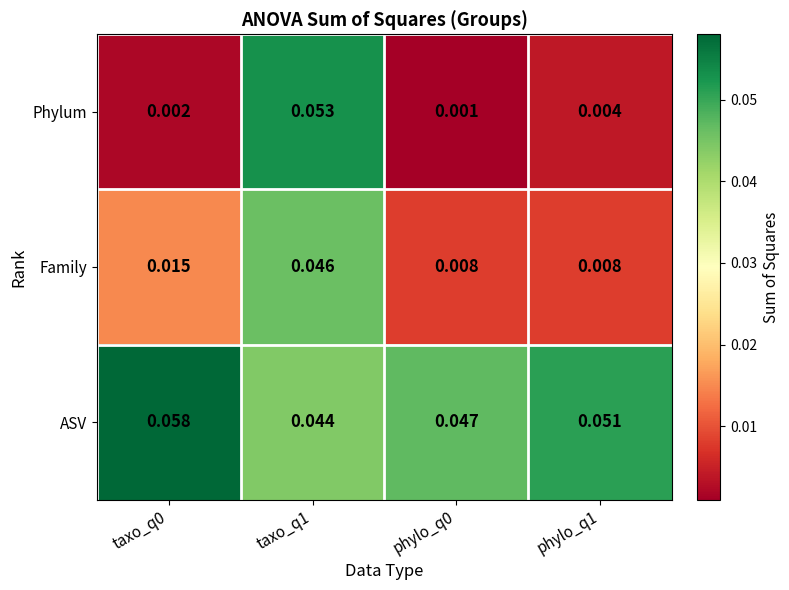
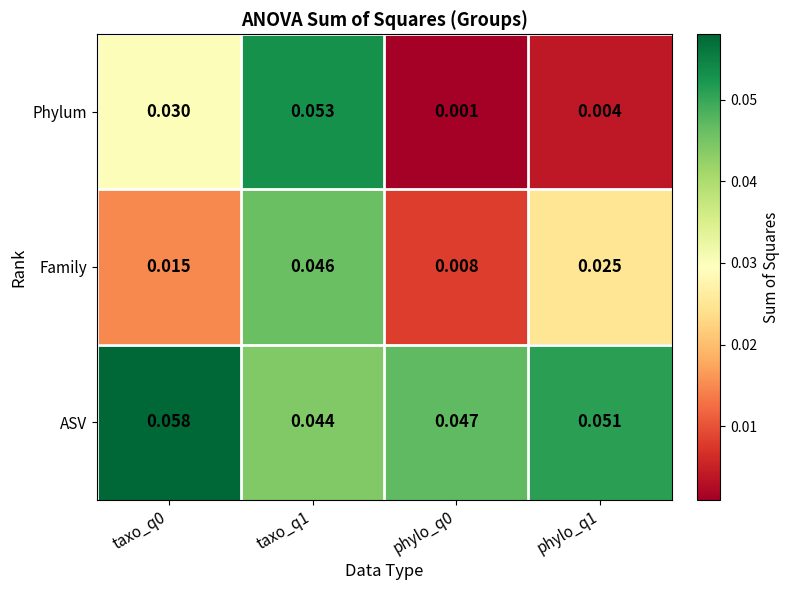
  {
    "Phylum": {
-     "taxo_q0": 0.002,
+     "taxo_q0": 0.030,
      "taxo_q1": 0.053,
      "phylo_q0": 0.001,
      "phylo_q1": 0.004
    },
    "Family": {
      "taxo_q0": 0.015,
      "taxo_q1": 0.046,
      "phylo_q0": 0.008,
-     "phylo_q1": 0.008
+     "phylo_q1": 0.025
    },
    "ASV": {
      "taxo_q0": 0.058,
      "taxo_q1": 0.044,
      "phylo_q0": 0.047,
      "phylo_q1": 0.051
    }
  }
